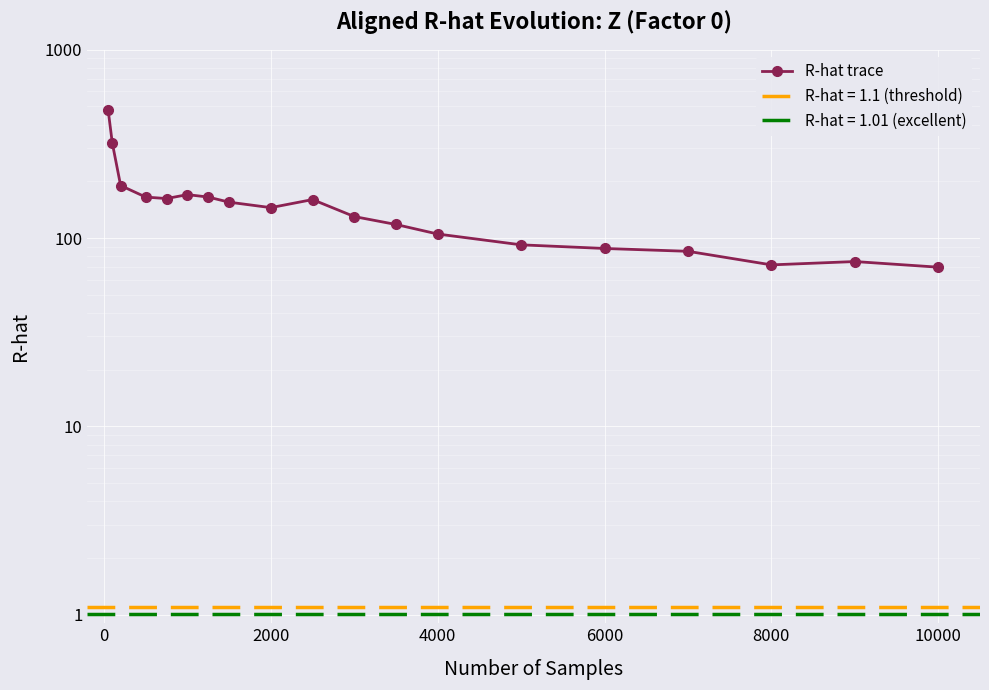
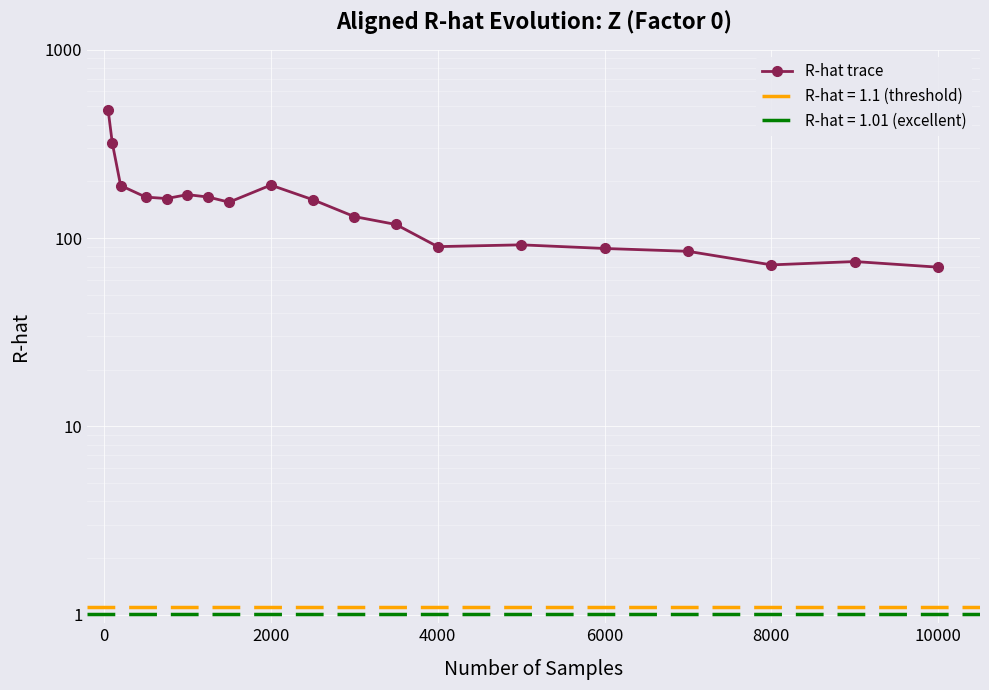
  {
-   "2000": 150,
-   "4000": 110,
+   "2000": 190,
+   "4000": 90,
    "6000": 90,
    "8000": 72,
    "10000": 70
  }
